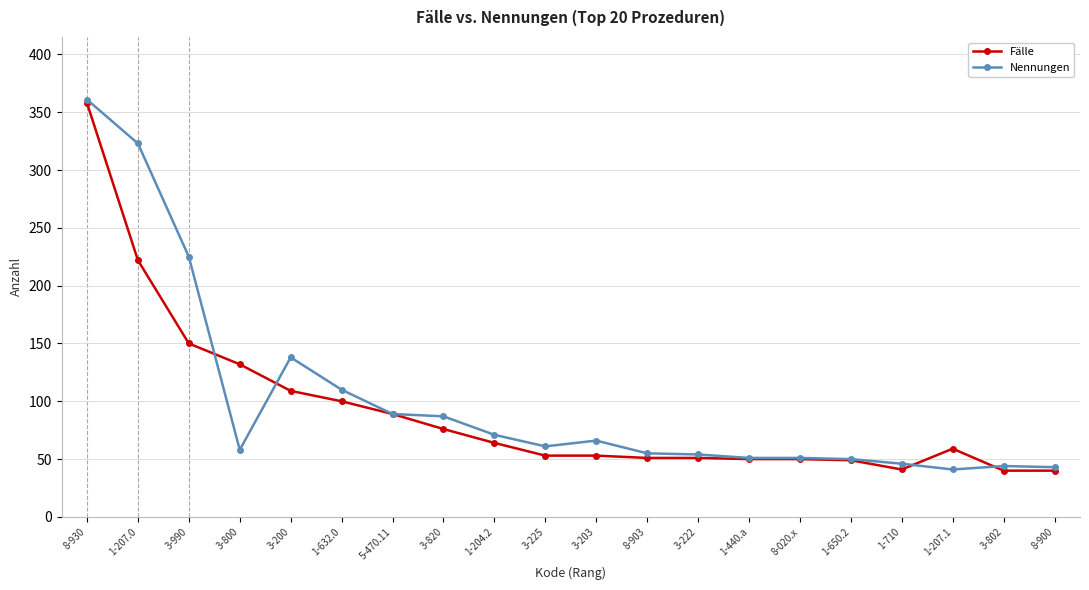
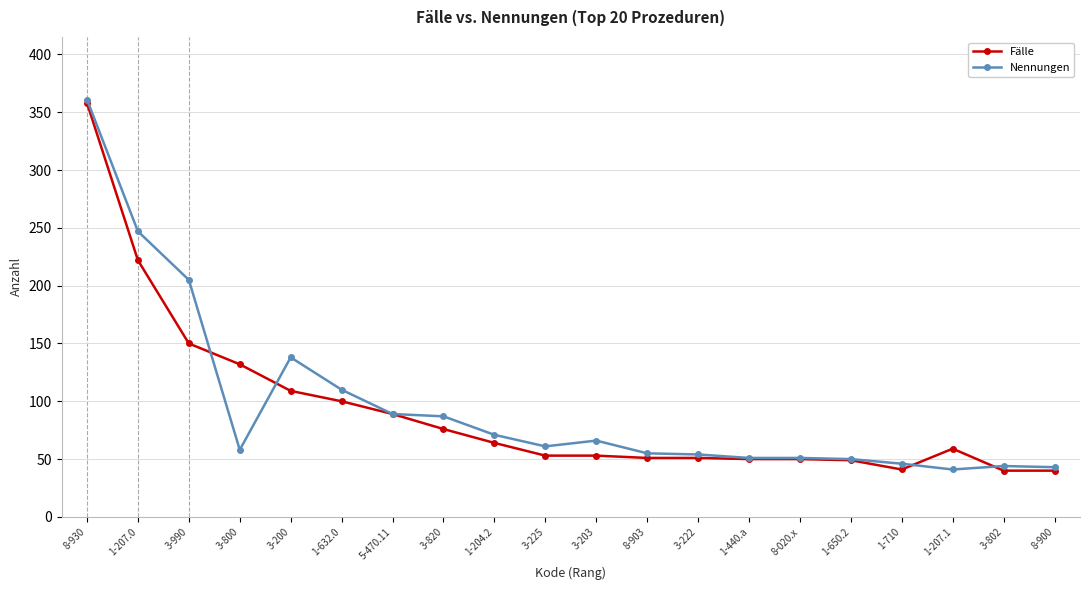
  {
    "Fälle": {
      "8-930": 358,
      "1-207.0": 222,
      "3-990": 150,
      "3-800": 132,
      "3-200": 109,
      "1-632.0": 100,
      "3-820": 76,
      "1-204.2": 64,
      "3-225": 53,
      "3-203": 53,
      "8-903": 51,
      "3-222": 51,
      "1-710": 41,
      "1-207.1": 59,
      "3-802": 40,
      "8-900": 40
    },
    "Nennungen": {
      "8-930": 361,
-     "1-207.0": 323,
-     "3-990": 225,
+     "1-207.0": 247,
+     "3-990": 205,
      "3-800": 58,
      "3-200": 138,
      "1-632.0": 110,
      "3-820": 87,
      "1-204.2": 71,
      "3-225": 61,
      "3-203": 66,
      "8-903": 55,
      "3-222": 54,
      "1-710": 46,
      "1-207.1": 41,
      "3-802": 44,
      "8-900": 43
    }
  }
